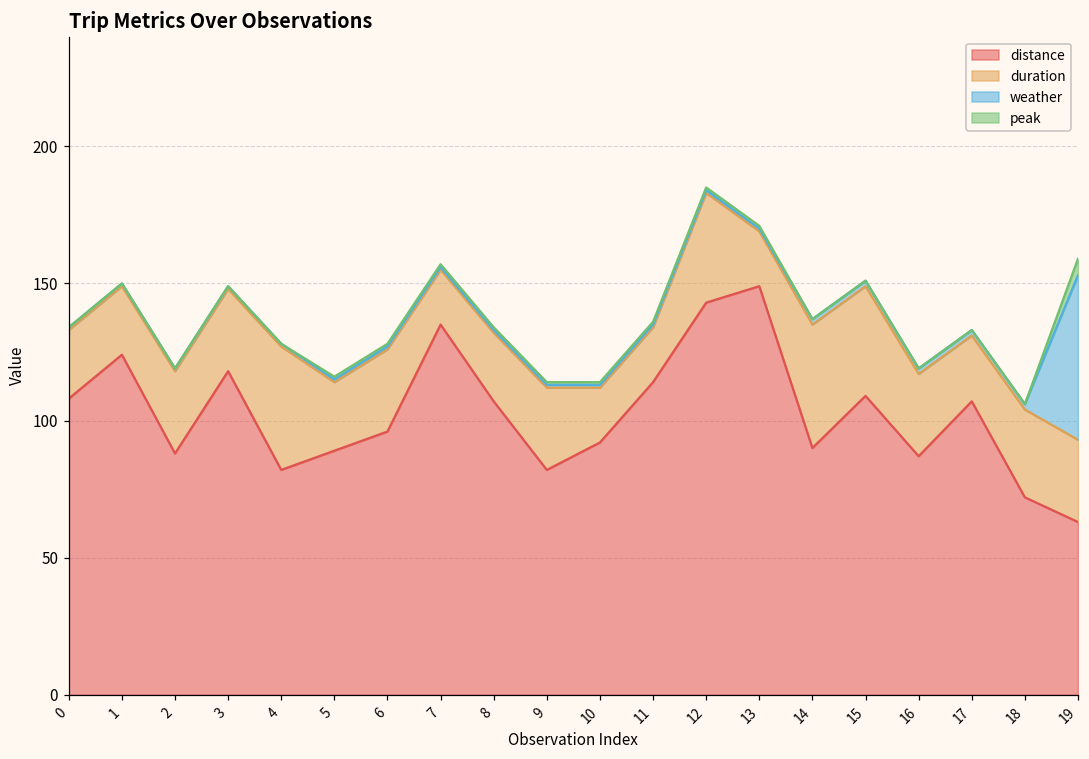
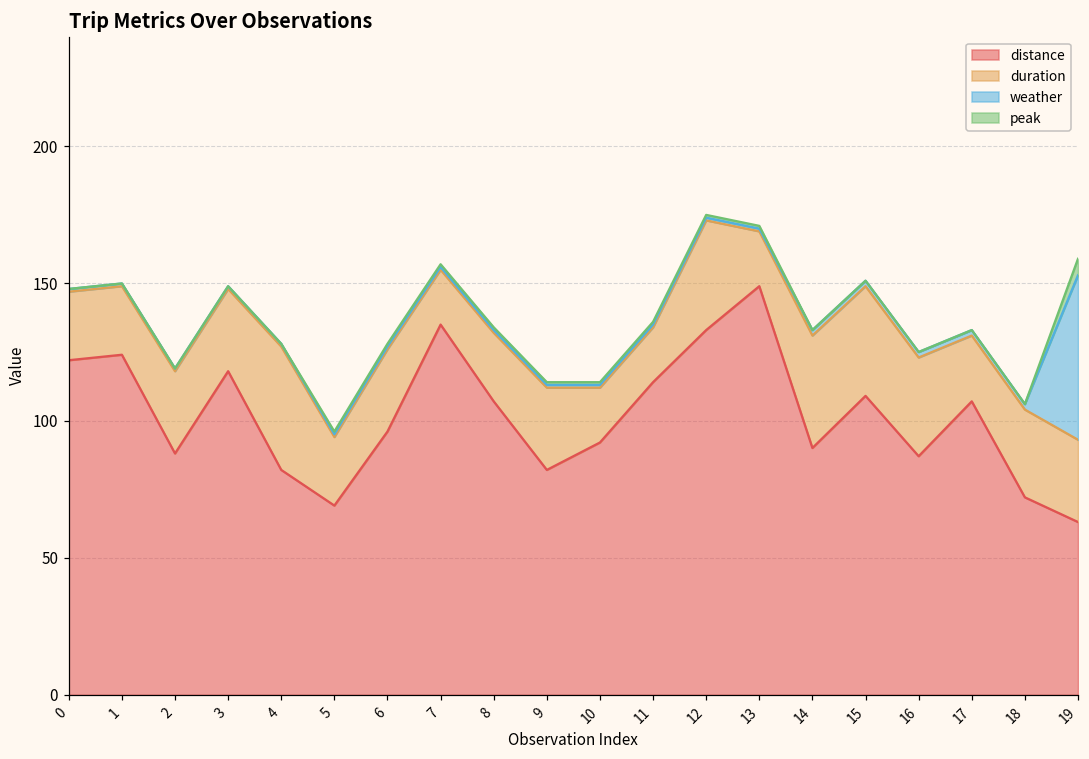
  {
    "distance": {
-     "0": 108,
+     "0": 122,
      "1": 124,
      "2": 88,
      "3": 118,
      "4": 82,
-     "5": 89,
+     "5": 69,
      "6": 96,
      "7": 135,
      "8": 107,
      "9": 82,
      "10": 92,
      "11": 114,
-     "12": 143,
+     "12": 133,
      "13": 149,
      "14": 90,
      "15": 109,
      "16": 87,
      "17": 107,
      "18": 72,
      "19": 63
    },
    "duration": {
-     "14": 45,
+     "14": 41,
      "15": 40,
-     "16": 30,
+     "16": 36,
      "17": 24,
      "18": 32,
      "19": 30
    },
    "weather": {
      "19": 60
    },
    "peak": {
      "19": 6
    }
  }
